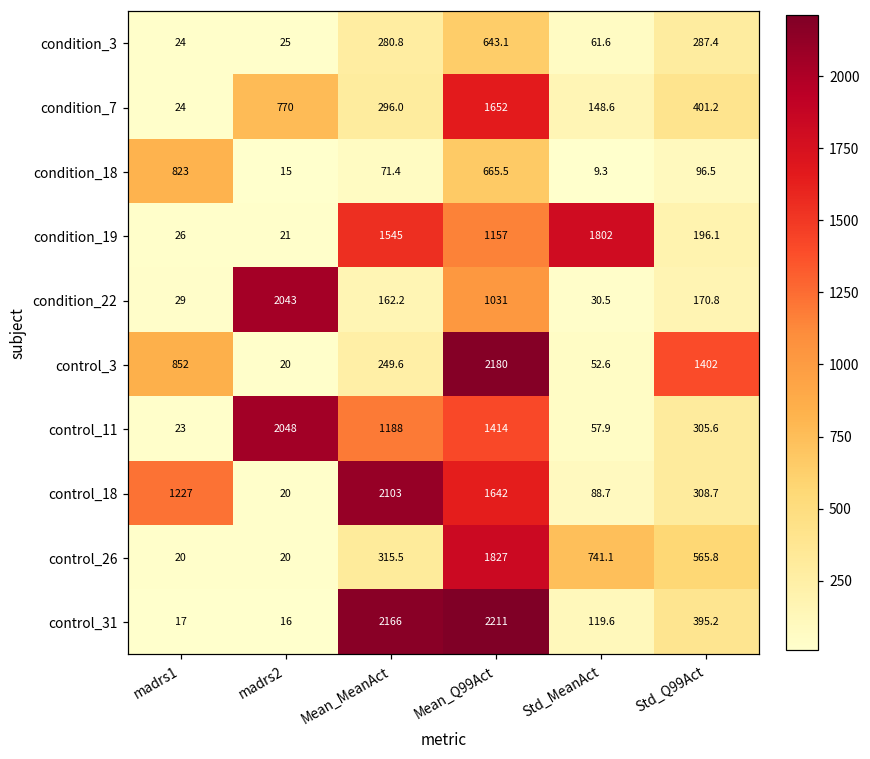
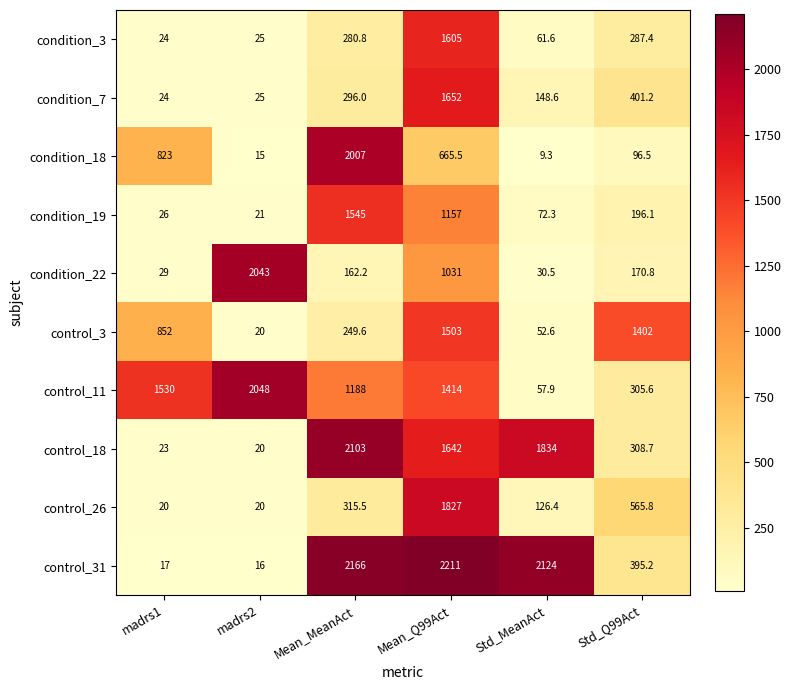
  {
    "condition_3": {
      "madrs1": 24,
      "madrs2": 25,
      "Mean_MeanAct": 280.8,
-     "Mean_Q99Act": 643.1,
+     "Mean_Q99Act": 1605,
      "Std_MeanAct": 61.6,
      "Std_Q99Act": 287.4
    },
    "condition_7": {
      "madrs1": 24,
-     "madrs2": 770,
+     "madrs2": 25,
      "Mean_MeanAct": 296.0,
      "Mean_Q99Act": 1652,
      "Std_MeanAct": 148.6,
      "Std_Q99Act": 401.2
    },
    "condition_18": {
      "madrs1": 823,
      "madrs2": 15,
-     "Mean_MeanAct": 71.4,
+     "Mean_MeanAct": 2007,
      "Mean_Q99Act": 665.5,
      "Std_MeanAct": 9.3,
      "Std_Q99Act": 96.5
    },
    "condition_19": {
      "madrs1": 26,
      "madrs2": 21,
      "Mean_MeanAct": 1545,
      "Mean_Q99Act": 1157,
-     "Std_MeanAct": 1802,
+     "Std_MeanAct": 72.3,
      "Std_Q99Act": 196.1
    },
    "condition_22": {
      "madrs1": 29,
      "madrs2": 2043,
      "Mean_MeanAct": 162.2,
      "Mean_Q99Act": 1031,
      "Std_MeanAct": 30.5,
      "Std_Q99Act": 170.8
    },
    "control_3": {
      "madrs1": 852,
      "madrs2": 20,
      "Mean_MeanAct": 249.6,
-     "Mean_Q99Act": 2180,
+     "Mean_Q99Act": 1503,
      "Std_MeanAct": 52.6,
      "Std_Q99Act": 1402
    },
    "control_11": {
-     "madrs1": 23,
+     "madrs1": 1530,
      "madrs2": 2048,
      "Mean_MeanAct": 1188,
      "Mean_Q99Act": 1414,
      "Std_MeanAct": 57.9,
      "Std_Q99Act": 305.6
    },
    "control_18": {
-     "madrs1": 1227,
+     "madrs1": 23,
      "madrs2": 20,
      "Mean_MeanAct": 2103,
      "Mean_Q99Act": 1642,
-     "Std_MeanAct": 88.7,
+     "Std_MeanAct": 1834,
      "Std_Q99Act": 308.7
    },
    "control_26": {
      "madrs1": 20,
      "madrs2": 20,
      "Mean_MeanAct": 315.5,
      "Mean_Q99Act": 1827,
-     "Std_MeanAct": 741.1,
+     "Std_MeanAct": 126.4,
      "Std_Q99Act": 565.8
    },
    "control_31": {
      "madrs1": 17,
      "madrs2": 16,
      "Mean_MeanAct": 2166,
      "Mean_Q99Act": 2211,
-     "Std_MeanAct": 119.6,
+     "Std_MeanAct": 2124,
      "Std_Q99Act": 395.2
    }
  }
